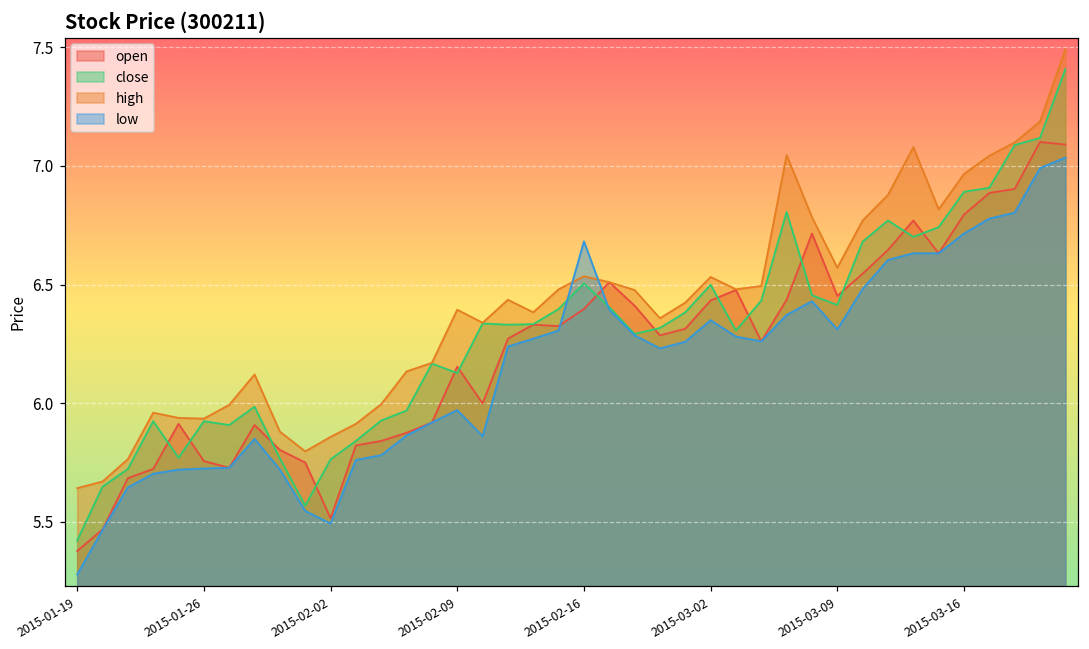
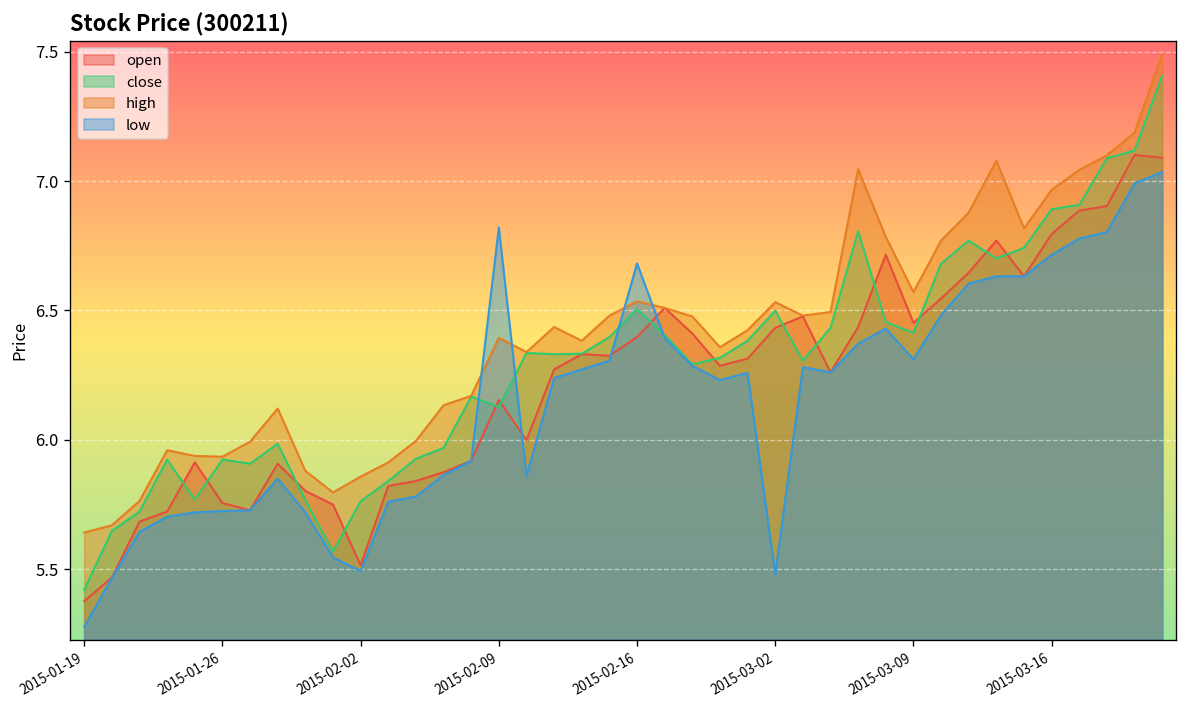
  {
    "close": {
      "2015-01-19": 5.42,
      "2015-02-02": 5.76,
      "2015-02-09": 6.13,
      "2015-02-16": 6.51,
      "2015-03-02": 6.50,
      "2015-03-09": 6.41,
      "2015-03-16": 6.89
    },
    "low": {
      "2015-01-19": 5.28,
      "2015-01-26": 5.73,
      "2015-02-02": 5.49,
-     "2015-02-09": 5.97,
+     "2015-02-09": 6.82,
      "2015-02-16": 6.68,
-     "2015-03-02": 6.35,
+     "2015-03-02": 5.48,
      "2015-03-09": 6.31,
      "2015-03-16": 6.72
    }
  }
